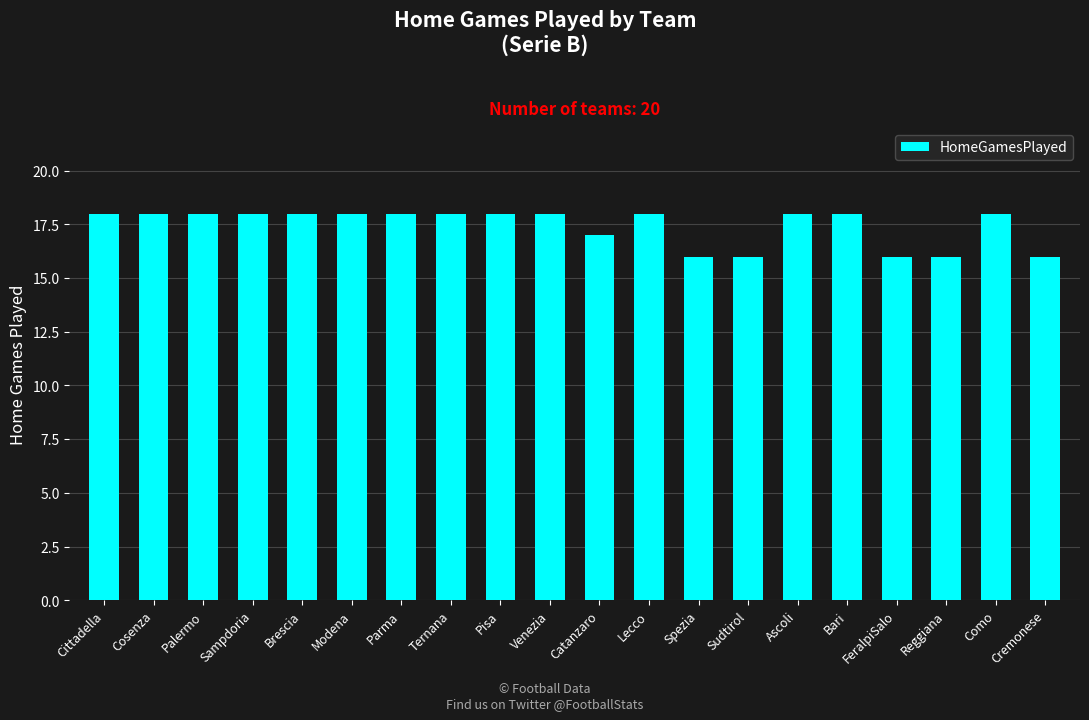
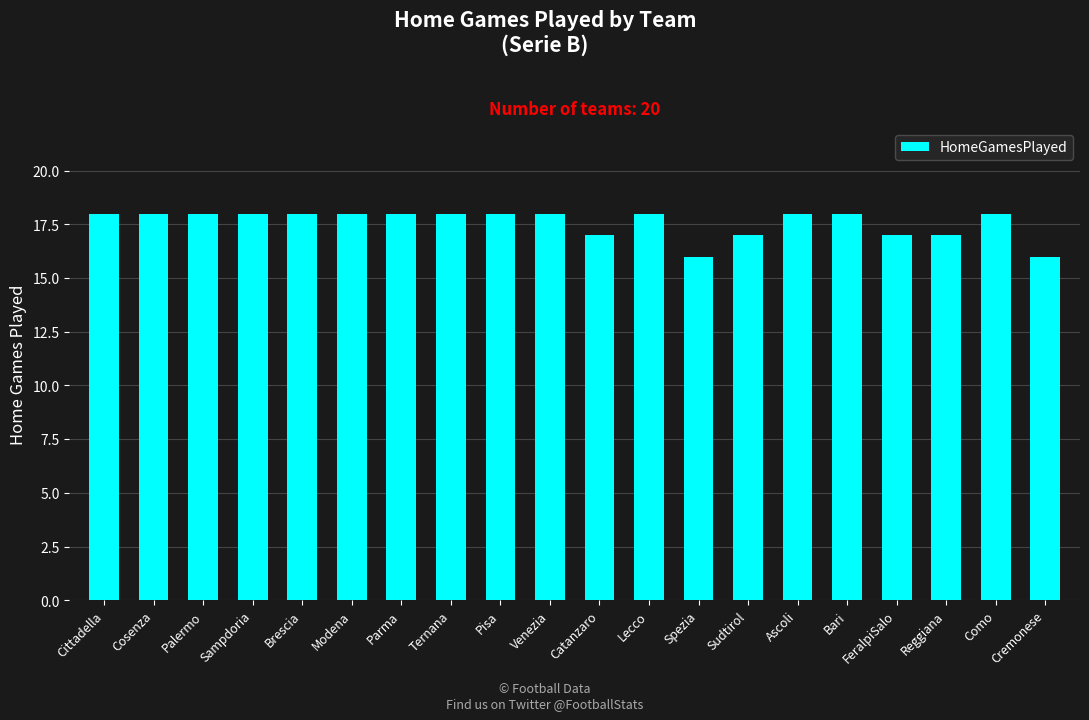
  {
    "Cittadella": 18,
    "Cosenza": 18,
    "Palermo": 18,
    "Sampdoria": 18,
    "Brescia": 18,
    "Modena": 18,
    "Parma": 18,
    "Ternana": 18,
    "Pisa": 18,
    "Venezia": 18,
    "Catanzaro": 17,
    "Lecco": 18,
    "Spezia": 16,
-   "Sudtirol": 16,
+   "Sudtirol": 17,
    "Ascoli": 18,
    "Bari": 18,
-   "FeralpiSalo": 16,
-   "Reggiana": 16,
+   "FeralpiSalo": 17,
+   "Reggiana": 17,
    "Como": 18,
    "Cremonese": 16
  }
